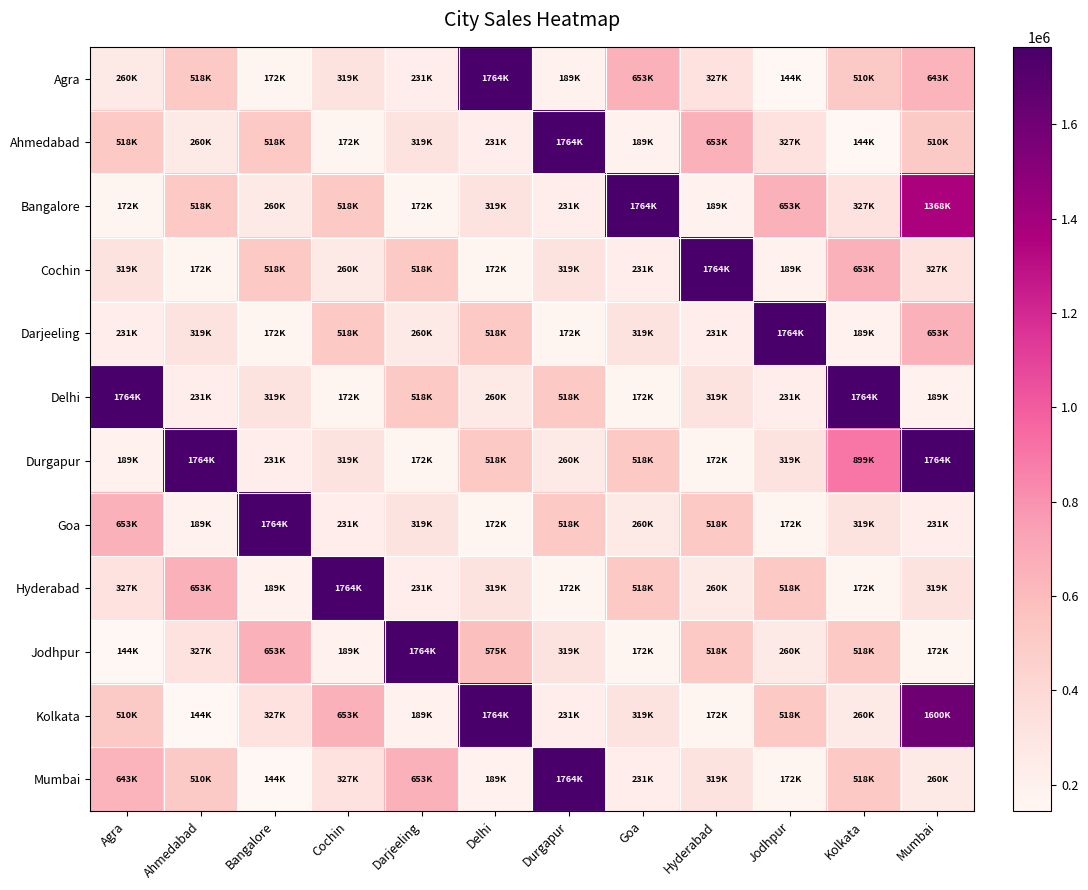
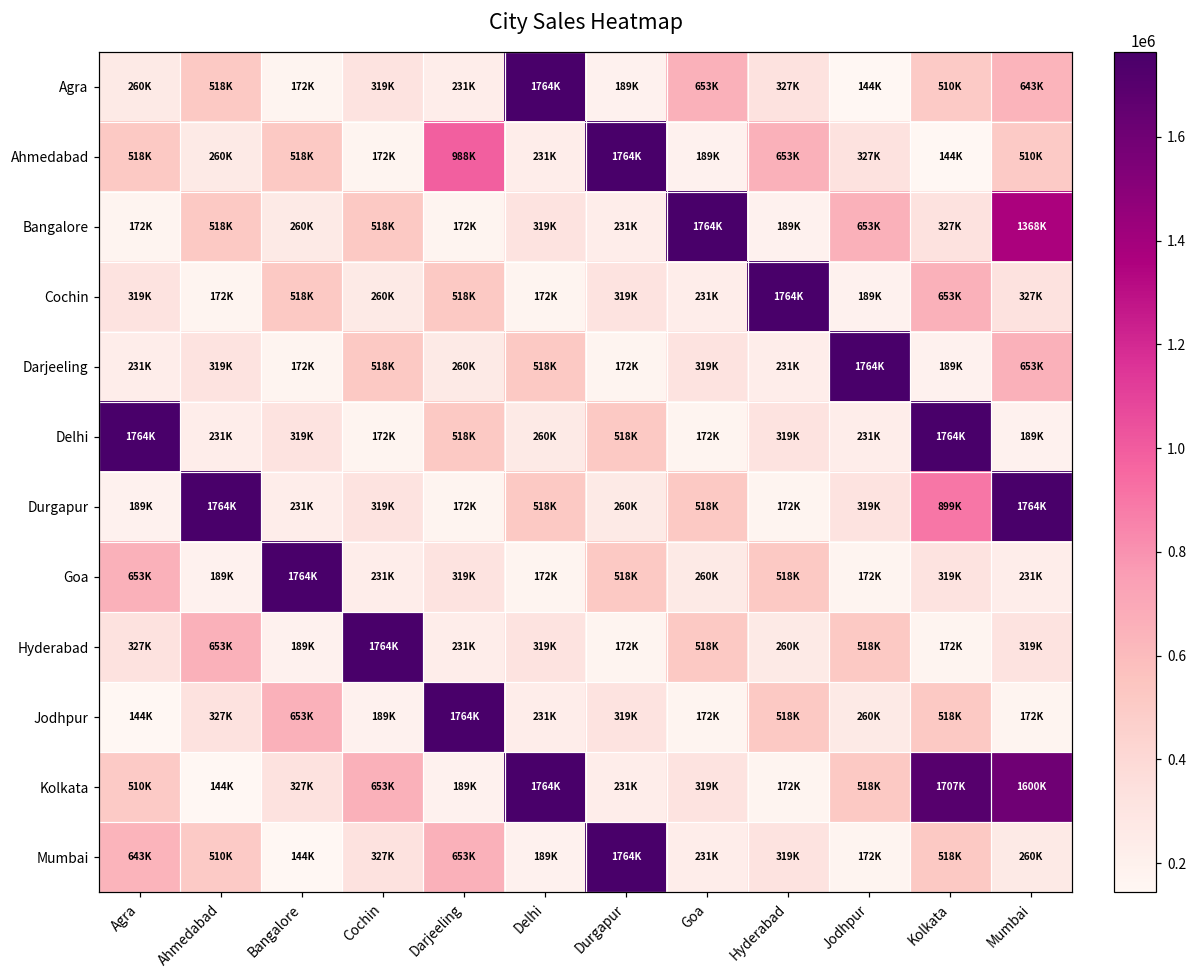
  {
    "Agra": {
      "Agra": "260K",
      "Ahmedabad": "518K",
      "Bangalore": "172K",
      "Cochin": "319K",
      "Darjeeling": "231K",
      "Delhi": "1764K",
      "Durgapur": "189K",
      "Goa": "653K",
      "Hyderabad": "327K",
      "Jodhpur": "144K",
      "Kolkata": "510K",
      "Mumbai": "643K"
    },
    "Ahmedabad": {
      "Agra": "518K",
      "Ahmedabad": "260K",
      "Bangalore": "518K",
      "Cochin": "172K",
-     "Darjeeling": "319K",
+     "Darjeeling": "988K",
      "Delhi": "231K",
      "Durgapur": "1764K",
      "Goa": "189K",
      "Hyderabad": "653K",
      "Jodhpur": "327K",
      "Kolkata": "144K",
      "Mumbai": "510K"
    },
    "Bangalore": {
      "Agra": "172K",
      "Ahmedabad": "518K",
      "Bangalore": "260K",
      "Cochin": "518K",
      "Darjeeling": "172K",
      "Delhi": "319K",
      "Durgapur": "231K",
      "Goa": "1764K",
      "Hyderabad": "189K",
      "Jodhpur": "653K",
      "Kolkata": "327K",
      "Mumbai": "1368K"
    },
    "Cochin": {
      "Agra": "319K",
      "Ahmedabad": "172K",
      "Bangalore": "518K",
      "Cochin": "260K",
      "Darjeeling": "518K",
      "Delhi": "172K",
      "Durgapur": "319K",
      "Goa": "231K",
      "Hyderabad": "1764K",
      "Jodhpur": "189K",
      "Kolkata": "653K",
      "Mumbai": "327K"
    },
    "Darjeeling": {
      "Agra": "231K",
      "Ahmedabad": "319K",
      "Bangalore": "172K",
      "Cochin": "518K",
      "Darjeeling": "260K",
      "Delhi": "518K",
      "Durgapur": "172K",
      "Goa": "319K",
      "Hyderabad": "231K",
      "Jodhpur": "1764K",
      "Kolkata": "189K",
      "Mumbai": "653K"
    },
    "Delhi": {
      "Agra": "1764K",
      "Ahmedabad": "231K",
      "Bangalore": "319K",
      "Cochin": "172K",
      "Darjeeling": "518K",
      "Delhi": "260K",
      "Durgapur": "518K",
      "Goa": "172K",
      "Hyderabad": "319K",
      "Jodhpur": "231K",
      "Kolkata": "1764K",
      "Mumbai": "189K"
    },
    "Durgapur": {
      "Agra": "189K",
      "Ahmedabad": "1764K",
      "Bangalore": "231K",
      "Cochin": "319K",
      "Darjeeling": "172K",
      "Delhi": "518K",
      "Durgapur": "260K",
      "Goa": "518K",
      "Hyderabad": "172K",
      "Jodhpur": "319K",
      "Kolkata": "899K",
      "Mumbai": "1764K"
    },
    "Goa": {
      "Agra": "653K",
      "Ahmedabad": "189K",
      "Bangalore": "1764K",
      "Cochin": "231K",
      "Darjeeling": "319K",
      "Delhi": "172K",
      "Durgapur": "518K",
      "Goa": "260K",
      "Hyderabad": "518K",
      "Jodhpur": "172K",
      "Kolkata": "319K",
      "Mumbai": "231K"
    },
    "Hyderabad": {
      "Agra": "327K",
      "Ahmedabad": "653K",
      "Bangalore": "189K",
      "Cochin": "1764K",
      "Darjeeling": "231K",
      "Delhi": "319K",
      "Durgapur": "172K",
      "Goa": "518K",
      "Hyderabad": "260K",
      "Jodhpur": "518K",
      "Kolkata": "172K",
      "Mumbai": "319K"
    },
    "Jodhpur": {
      "Agra": "144K",
      "Ahmedabad": "327K",
      "Bangalore": "653K",
      "Cochin": "189K",
      "Darjeeling": "1764K",
-     "Delhi": "575K",
+     "Delhi": "231K",
      "Durgapur": "319K",
      "Goa": "172K",
      "Hyderabad": "518K",
      "Jodhpur": "260K",
      "Kolkata": "518K",
      "Mumbai": "172K"
    },
    "Kolkata": {
      "Agra": "510K",
      "Ahmedabad": "144K",
      "Bangalore": "327K",
      "Cochin": "653K",
      "Darjeeling": "189K",
      "Delhi": "1764K",
      "Durgapur": "231K",
      "Goa": "319K",
      "Hyderabad": "172K",
      "Jodhpur": "518K",
-     "Kolkata": "260K",
+     "Kolkata": "1707K",
      "Mumbai": "1600K"
    },
    "Mumbai": {
      "Agra": "643K",
      "Ahmedabad": "510K",
      "Bangalore": "144K",
      "Cochin": "327K",
      "Darjeeling": "653K",
      "Delhi": "189K",
      "Durgapur": "1764K",
      "Goa": "231K",
      "Hyderabad": "319K",
      "Jodhpur": "172K",
      "Kolkata": "518K",
      "Mumbai": "260K"
    }
  }
